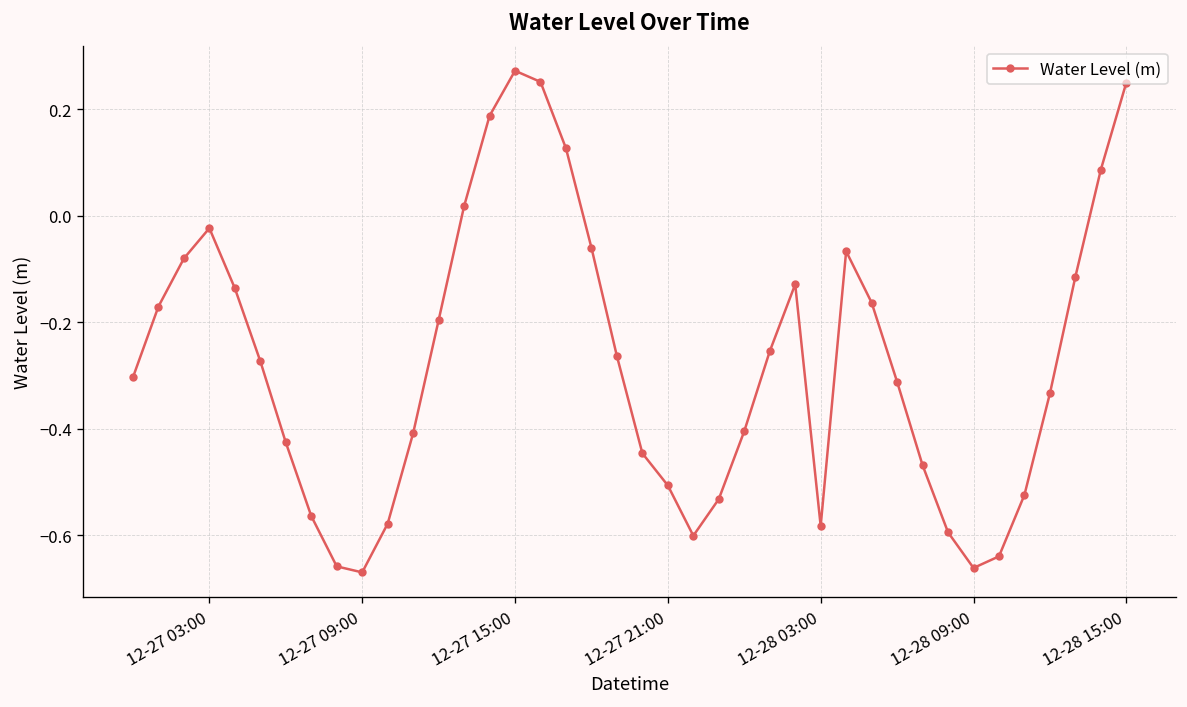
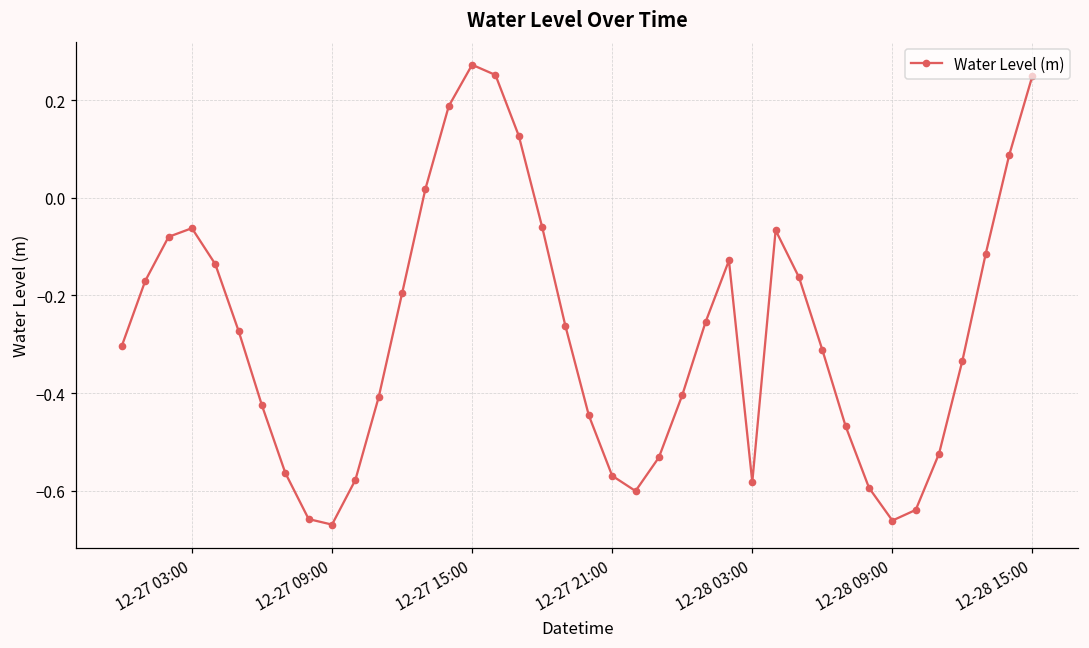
  {
-   "12-27 03:00": -0.02,
+   "12-27 03:00": -0.06,
    "12-27 09:00": -0.67,
    "12-27 15:00": 0.27,
-   "12-27 21:00": -0.51,
+   "12-27 21:00": -0.57,
    "12-28 03:00": -0.58,
    "12-28 09:00": -0.66
  }
